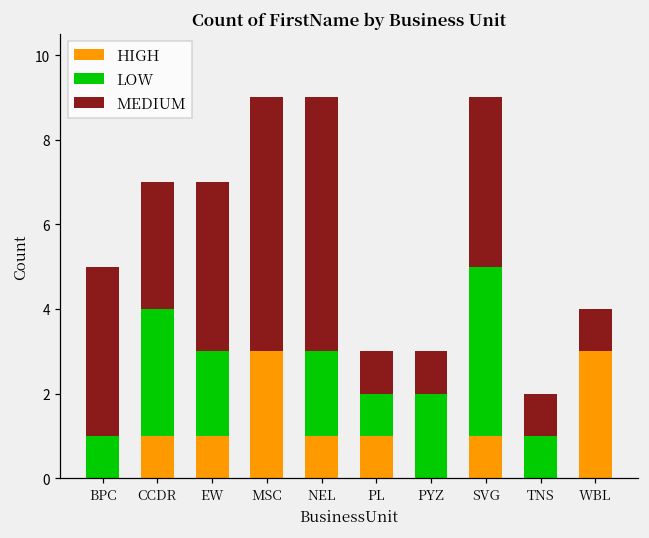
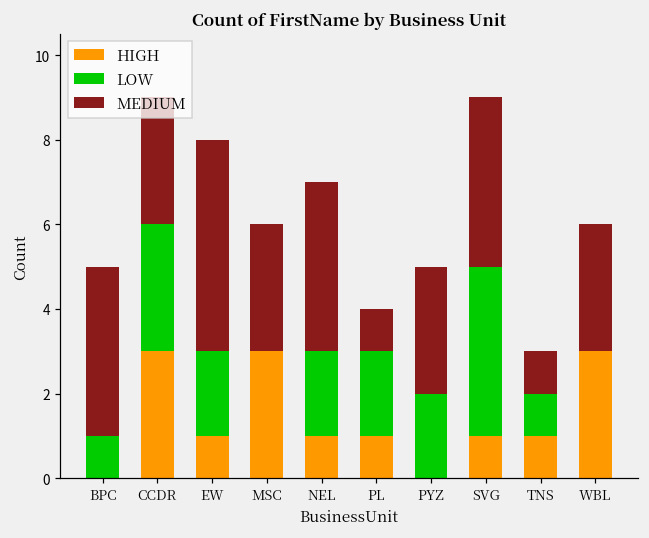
  {
    "HIGH": {
      "BPC": 0,
-     "CCDR": 1,
+     "CCDR": 3,
      "EW": 1,
      "MSC": 3,
      "NEL": 1,
      "PL": 1,
      "PYZ": 0,
      "SVG": 1,
-     "TNS": 0,
+     "TNS": 1,
      "WBL": 3
    },
    "LOW": {
      "BPC": 1,
      "CCDR": 3,
      "EW": 2,
      "MSC": 0,
      "NEL": 2,
-     "PL": 1,
+     "PL": 2,
      "PYZ": 2,
      "SVG": 4,
      "TNS": 1,
      "WBL": 0
    },
    "MEDIUM": {
      "BPC": 4,
-     "EW": 4,
-     "MSC": 6,
-     "NEL": 6,
+     "EW": 5,
+     "MSC": 3,
+     "NEL": 4,
      "PL": 1,
-     "PYZ": 1,
+     "PYZ": 3,
      "SVG": 4,
      "TNS": 1,
-     "WBL": 1
+     "WBL": 3
    }
  }
